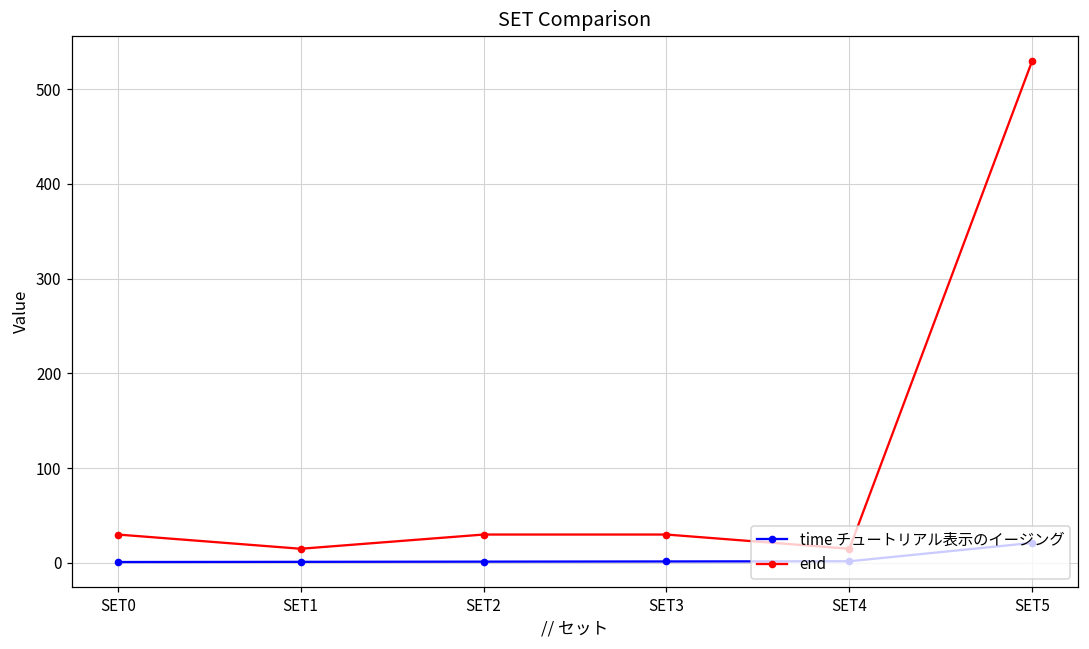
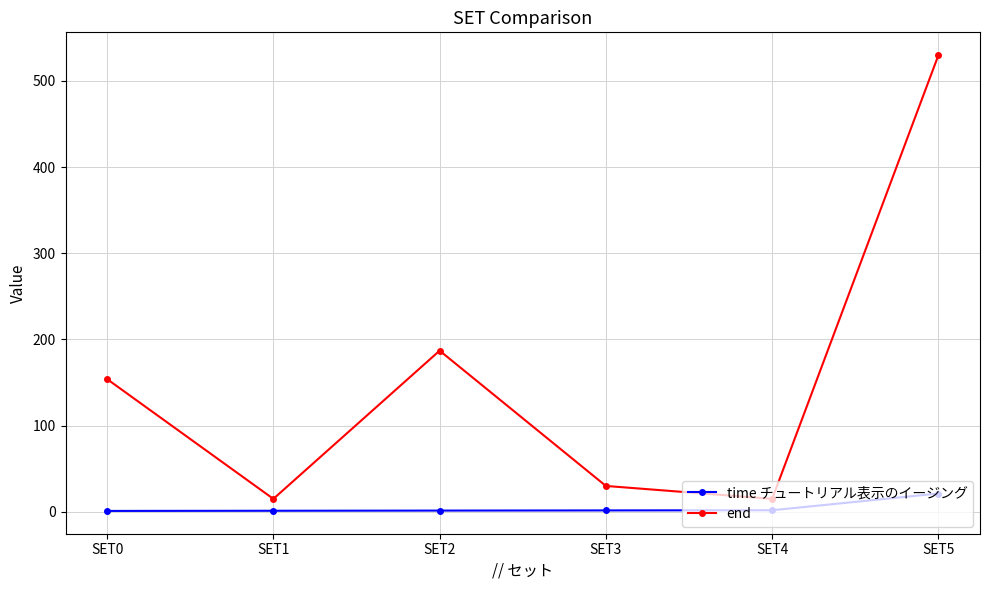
  {
    "time チュートリアル表示のイージング": {
      "SET0": 0,
      "SET1": 0,
      "SET2": 0,
      "SET3": 0
    },
    "end": {
-     "SET0": 30,
+     "SET0": 150,
      "SET1": 20,
-     "SET2": 30,
+     "SET2": 190,
      "SET3": 30,
      "SET5": 530
    }
  }
